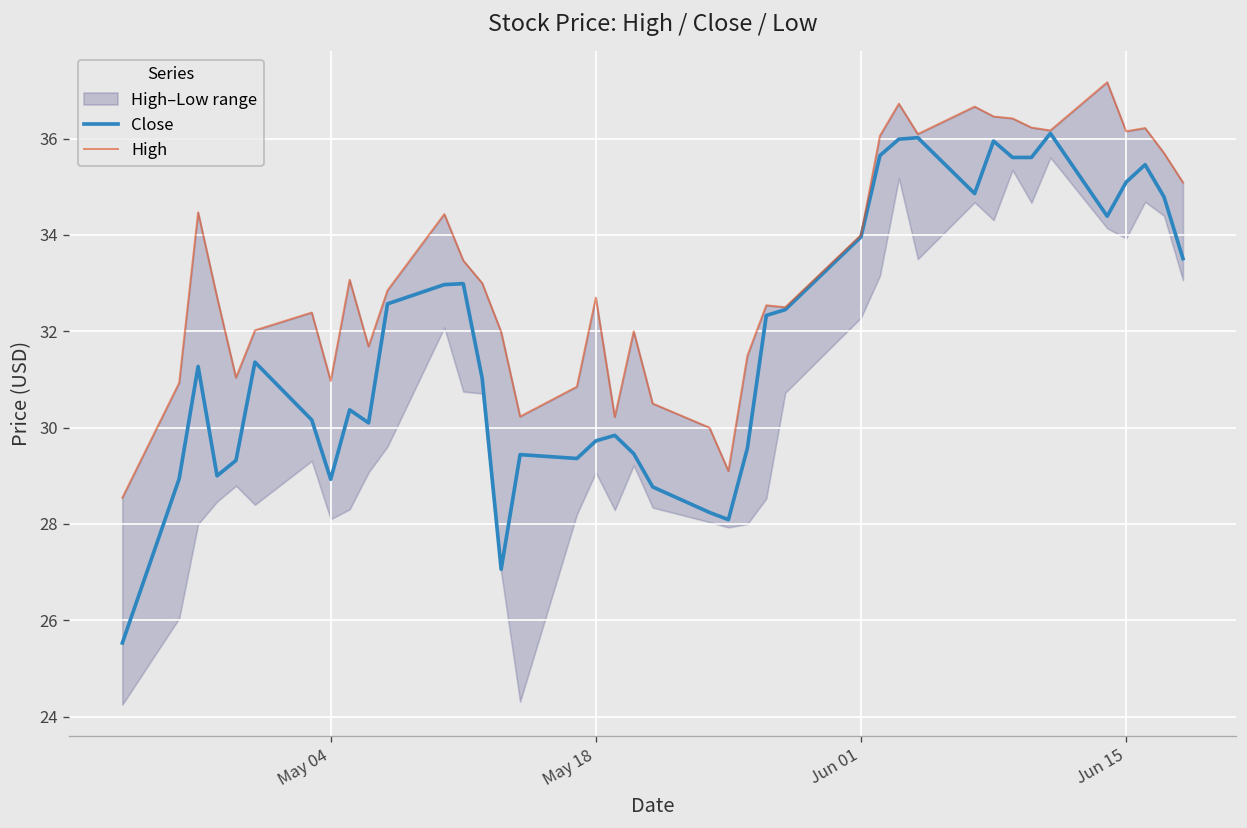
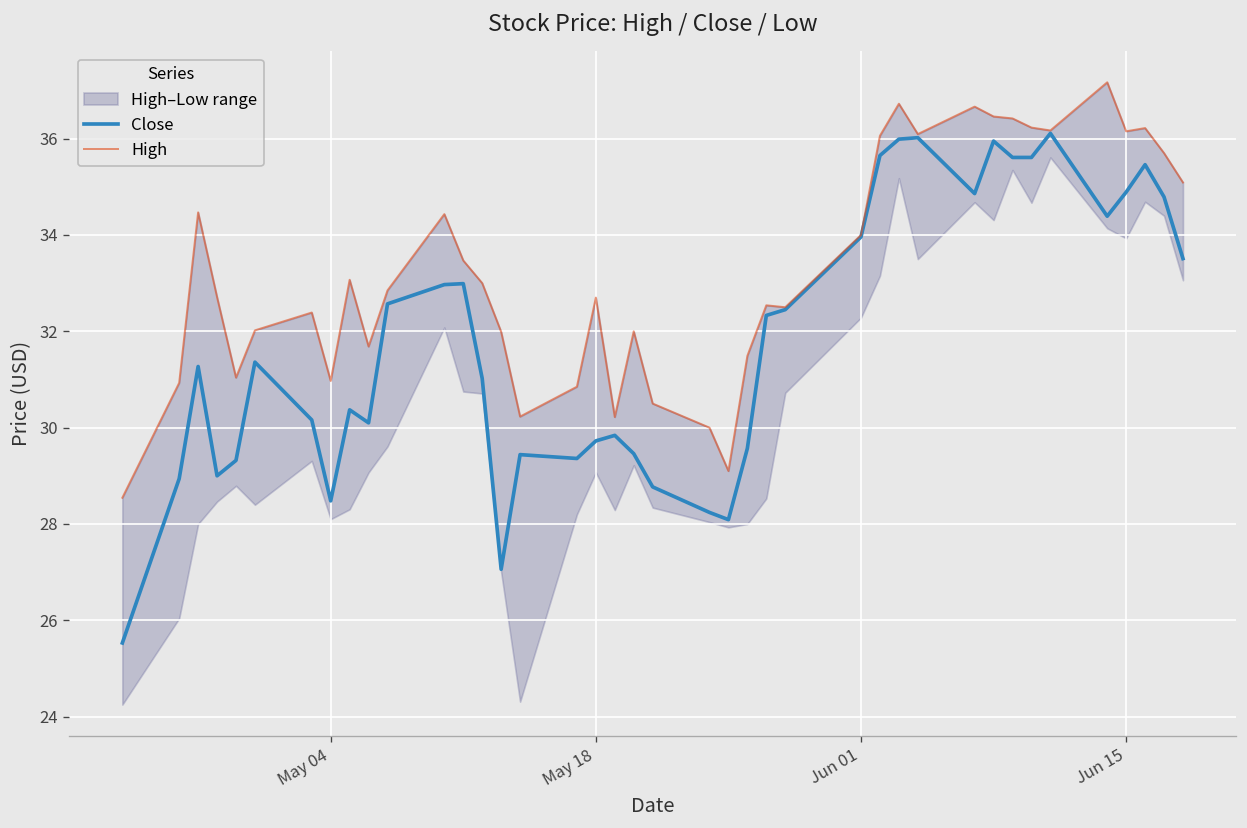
  {
    "Close": {
-     "May 04": 28.9,
+     "May 04": 28.5,
      "May 18": 29.7,
-     "Jun 15": 35.1
+     "Jun 15": 34.9
    },
    "High–Low range": {
      "May 04": 31.0,
      "May 18": 32.7,
      "Jun 15": 36.2
    }
  }
